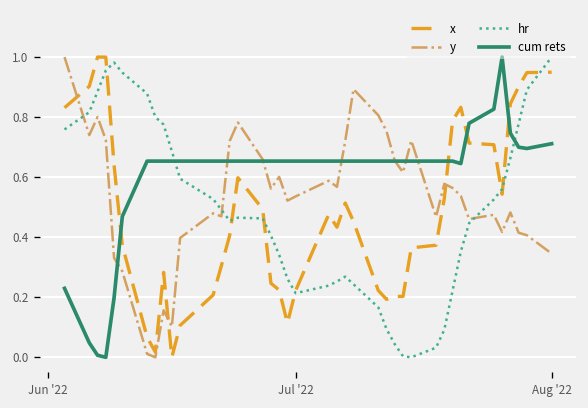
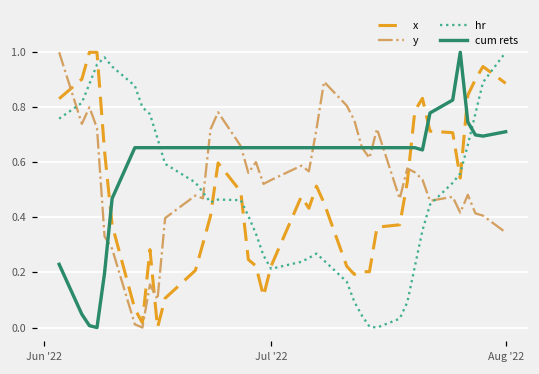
  {
    "x": {
-     "Aug '22": 0.95
+     "Aug '22": 0.89
    },
    "y": {
      "Jul '22": 0.54,
      "Aug '22": 0.35
    }
  }
